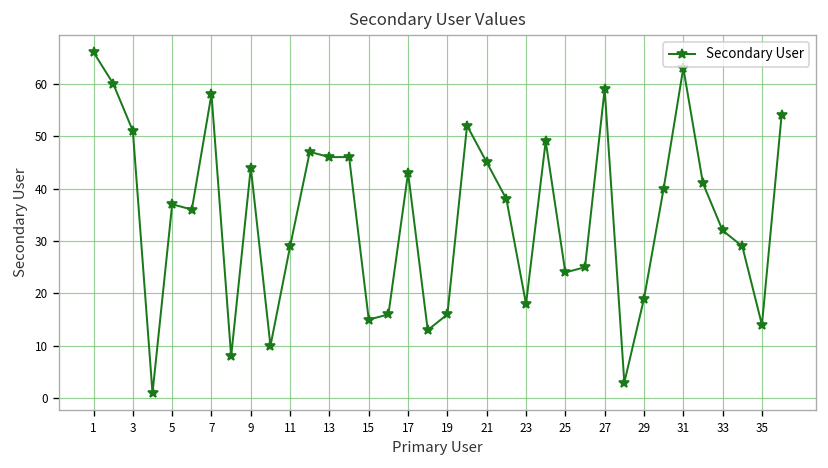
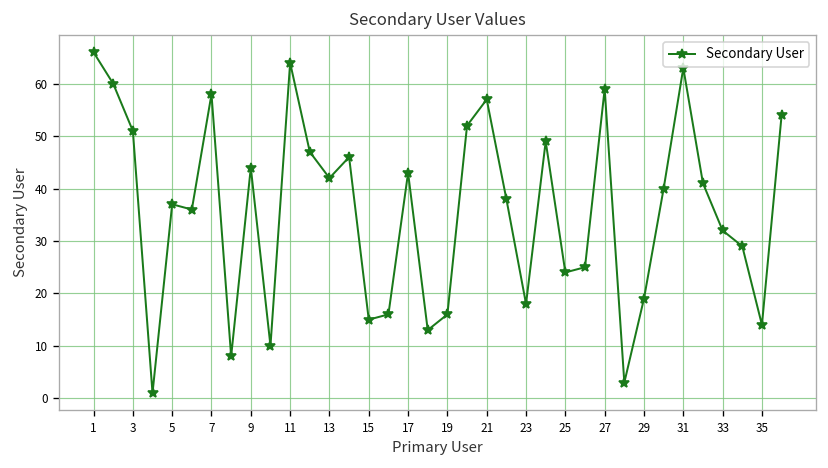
  {
    "1": 66,
    "3": 51,
    "5": 37,
    "7": 58,
    "9": 44,
-   "11": 29,
-   "13": 46,
+   "11": 64,
+   "13": 42,
    "15": 15,
    "17": 43,
    "19": 16,
-   "21": 45,
+   "21": 57,
    "23": 18,
    "25": 24,
    "27": 59,
    "29": 19,
    "31": 63,
    "33": 32,
    "35": 14
  }
